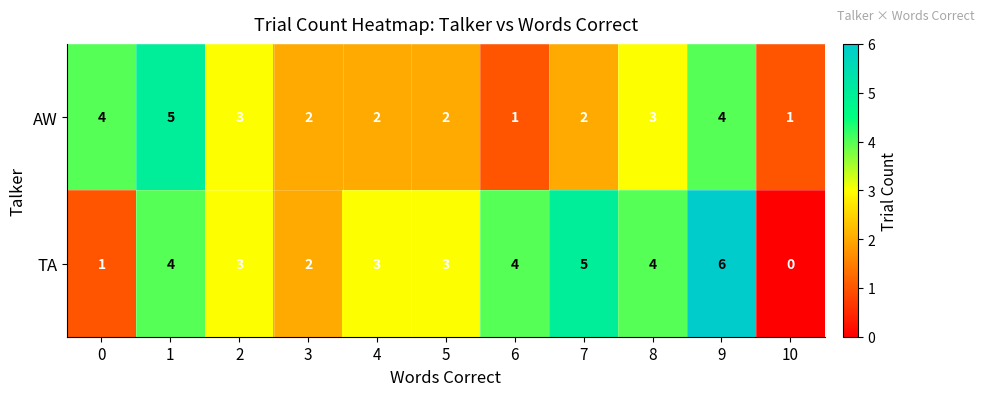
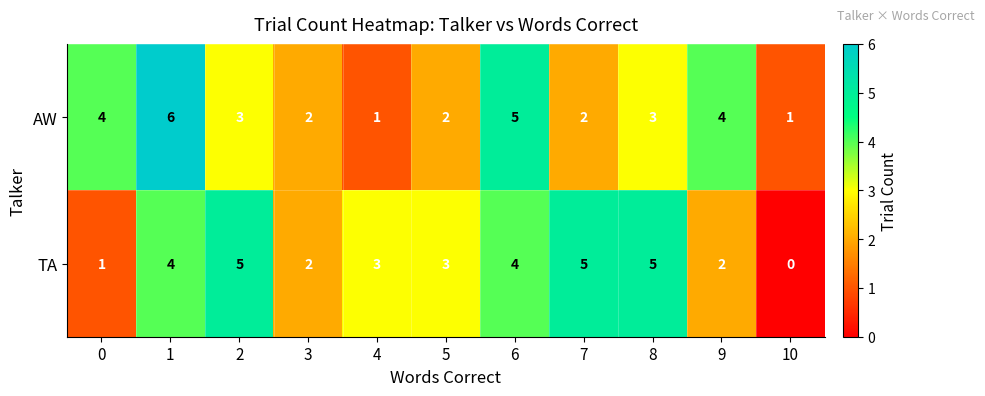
  {
    "AW": {
      "0": 4,
-     "1": 5,
+     "1": 6,
      "2": 3,
      "3": 2,
-     "4": 2,
+     "4": 1,
      "5": 2,
-     "6": 1,
+     "6": 5,
      "7": 2,
      "8": 3,
      "9": 4,
      "10": 1
    },
    "TA": {
      "0": 1,
      "1": 4,
-     "2": 3,
+     "2": 5,
      "3": 2,
      "4": 3,
      "5": 3,
      "6": 4,
      "7": 5,
-     "8": 4,
-     "9": 6,
+     "8": 5,
+     "9": 2,
      "10": 0
    }
  }
